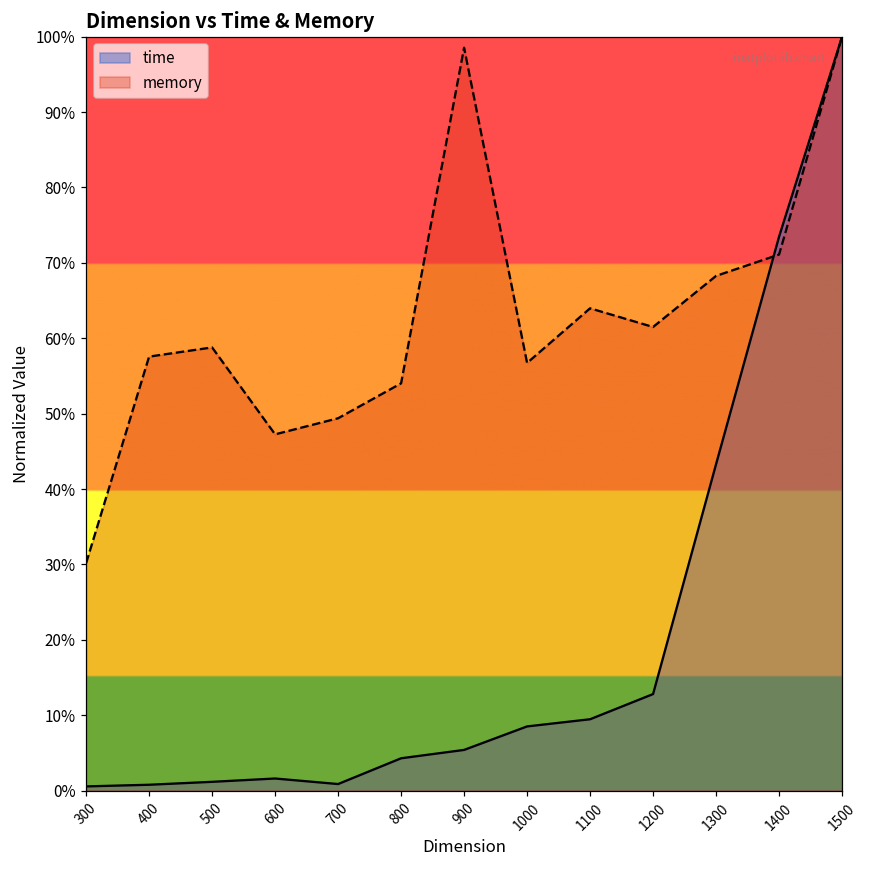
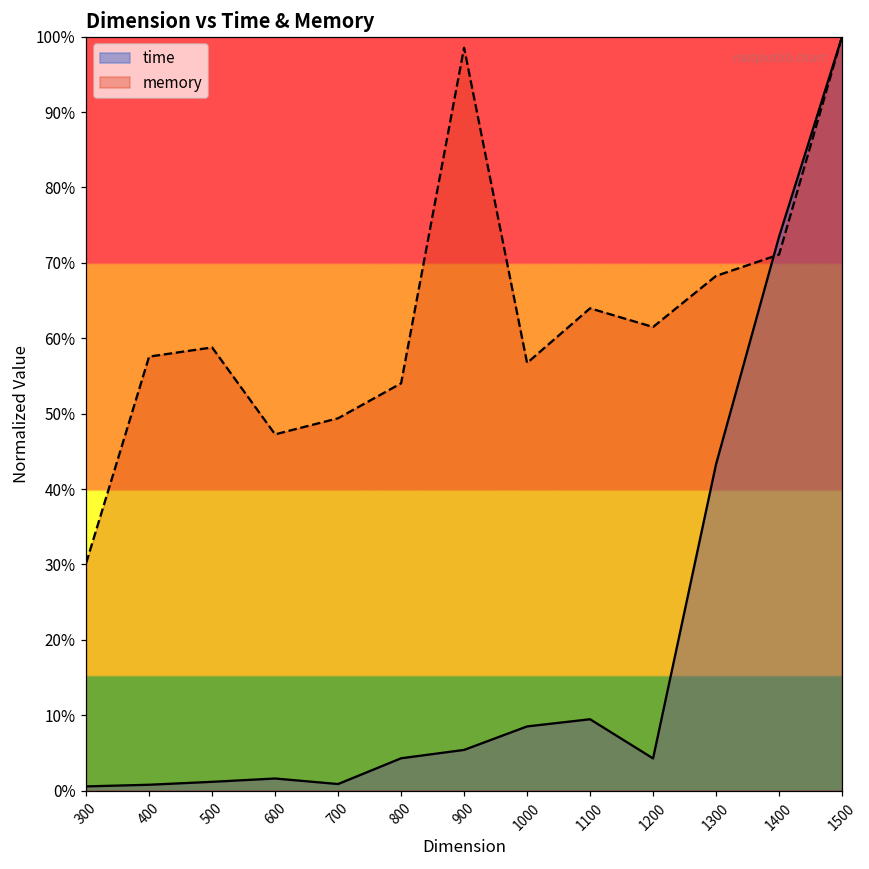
  {
    "time": {
      "300": "1%",
      "400": "1%",
      "500": "1%",
      "600": "2%",
      "700": "1%",
      "800": "4%",
      "900": "5%",
      "1000": "9%",
      "1100": "9%",
-     "1200": "13%",
+     "1200": "4%",
      "1300": "43%",
      "1400": "73%"
    },
    "memory": {
      "300": "30%",
      "400": "58%",
      "500": "59%",
      "600": "47%",
      "700": "49%",
      "800": "54%",
      "900": "99%",
      "1000": "57%",
      "1100": "64%",
      "1200": "61%",
      "1300": "68%",
      "1400": "71%"
    }
  }
